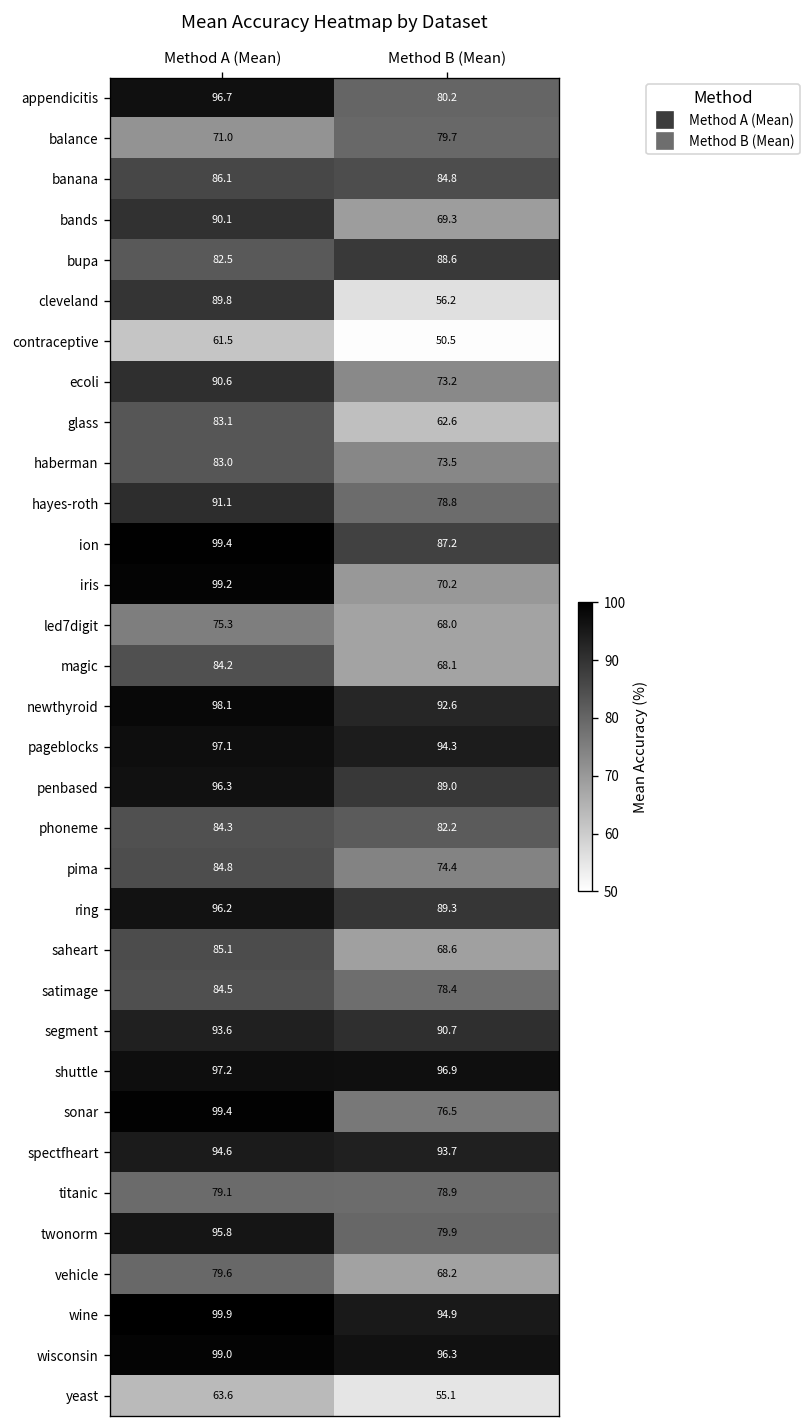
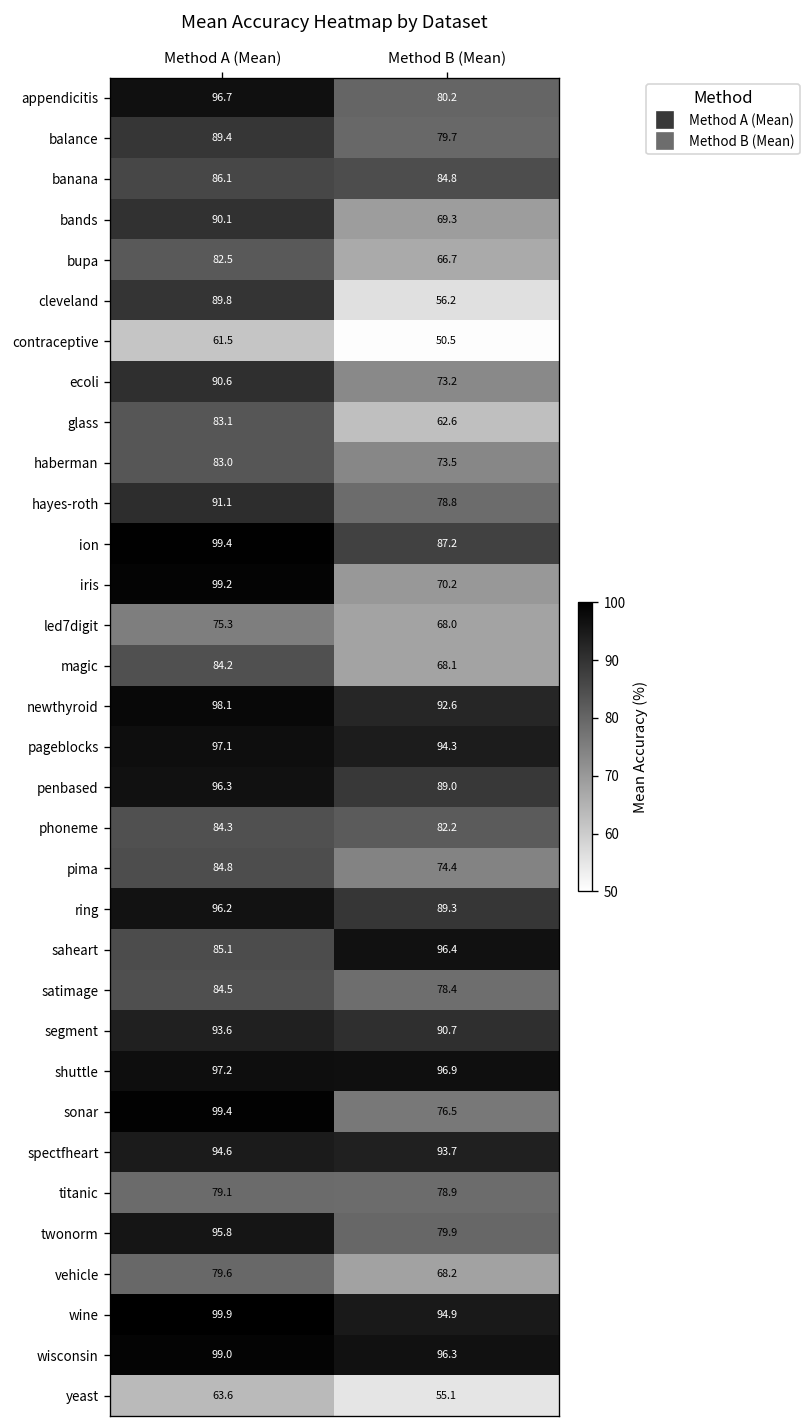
  {
    "appendicitis": {
      "Method A (Mean)": 96.7,
      "Method B (Mean)": 80.2
    },
    "balance": {
-     "Method A (Mean)": 71.0,
+     "Method A (Mean)": 89.4,
      "Method B (Mean)": 79.7
    },
    "banana": {
      "Method A (Mean)": 86.1,
      "Method B (Mean)": 84.8
    },
    "bands": {
      "Method A (Mean)": 90.1,
      "Method B (Mean)": 69.3
    },
    "bupa": {
      "Method A (Mean)": 82.5,
-     "Method B (Mean)": 88.6
+     "Method B (Mean)": 66.7
    },
    "cleveland": {
      "Method A (Mean)": 89.8,
      "Method B (Mean)": 56.2
    },
    "contraceptive": {
      "Method A (Mean)": 61.5,
      "Method B (Mean)": 50.5
    },
    "ecoli": {
      "Method A (Mean)": 90.6,
      "Method B (Mean)": 73.2
    },
    "glass": {
      "Method A (Mean)": 83.1,
      "Method B (Mean)": 62.6
    },
    "haberman": {
      "Method A (Mean)": 83.0,
      "Method B (Mean)": 73.5
    },
    "hayes-roth": {
      "Method A (Mean)": 91.1,
      "Method B (Mean)": 78.8
    },
    "ion": {
      "Method A (Mean)": 99.4,
      "Method B (Mean)": 87.2
    },
    "iris": {
      "Method A (Mean)": 99.2,
      "Method B (Mean)": 70.2
    },
    "led7digit": {
      "Method A (Mean)": 75.3,
      "Method B (Mean)": 68.0
    },
    "magic": {
      "Method A (Mean)": 84.2,
      "Method B (Mean)": 68.1
    },
    "newthyroid": {
      "Method A (Mean)": 98.1,
      "Method B (Mean)": 92.6
    },
    "pageblocks": {
      "Method A (Mean)": 97.1,
      "Method B (Mean)": 94.3
    },
    "penbased": {
      "Method A (Mean)": 96.3,
      "Method B (Mean)": 89.0
    },
    "phoneme": {
      "Method A (Mean)": 84.3,
      "Method B (Mean)": 82.2
    },
    "pima": {
      "Method A (Mean)": 84.8,
      "Method B (Mean)": 74.4
    },
    "ring": {
      "Method A (Mean)": 96.2,
      "Method B (Mean)": 89.3
    },
    "saheart": {
      "Method A (Mean)": 85.1,
-     "Method B (Mean)": 68.6
+     "Method B (Mean)": 96.4
    },
    "satimage": {
      "Method A (Mean)": 84.5,
      "Method B (Mean)": 78.4
    },
    "segment": {
      "Method A (Mean)": 93.6,
      "Method B (Mean)": 90.7
    },
    "shuttle": {
      "Method A (Mean)": 97.2,
      "Method B (Mean)": 96.9
    },
    "sonar": {
      "Method A (Mean)": 99.4,
      "Method B (Mean)": 76.5
    },
    "spectfheart": {
      "Method A (Mean)": 94.6,
      "Method B (Mean)": 93.7
    },
    "titanic": {
      "Method A (Mean)": 79.1,
      "Method B (Mean)": 78.9
    },
    "twonorm": {
      "Method A (Mean)": 95.8,
      "Method B (Mean)": 79.9
    },
    "vehicle": {
      "Method A (Mean)": 79.6,
      "Method B (Mean)": 68.2
    },
    "wine": {
      "Method A (Mean)": 99.9,
      "Method B (Mean)": 94.9
    },
    "wisconsin": {
      "Method A (Mean)": 99.0,
      "Method B (Mean)": 96.3
    },
    "yeast": {
      "Method A (Mean)": 63.6,
      "Method B (Mean)": 55.1
    }
  }
